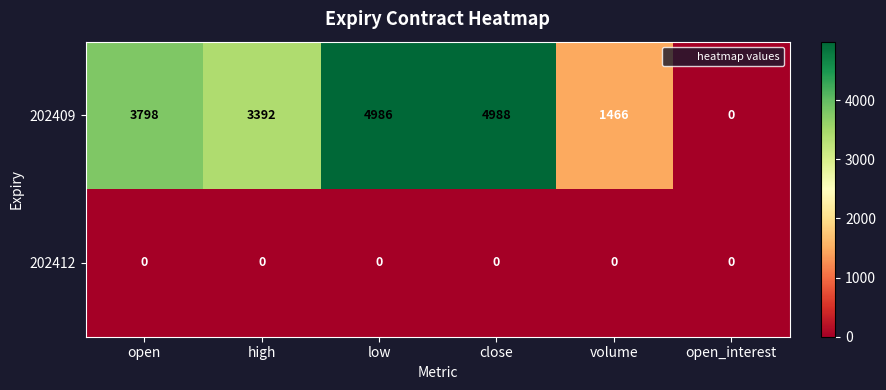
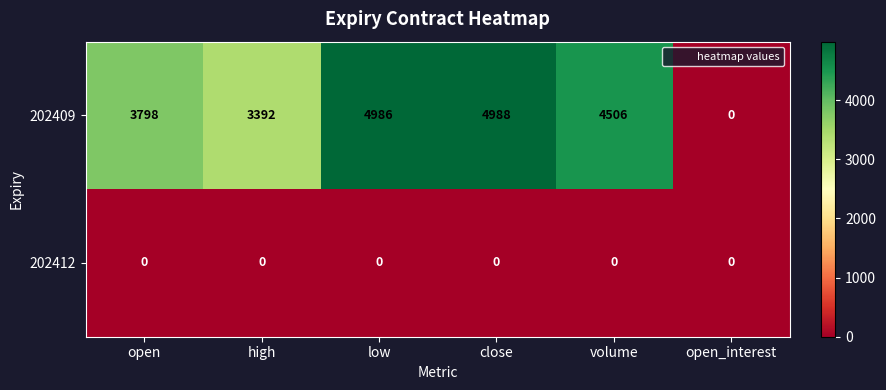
  {
    "202409": {
      "open": 3798,
      "high": 3392,
      "low": 4986,
      "close": 4988,
-     "volume": 1466,
+     "volume": 4506,
      "open_interest": 0
    },
    "202412": {
      "open": 0,
      "high": 0,
      "low": 0,
      "close": 0,
      "volume": 0,
      "open_interest": 0
    }
  }
